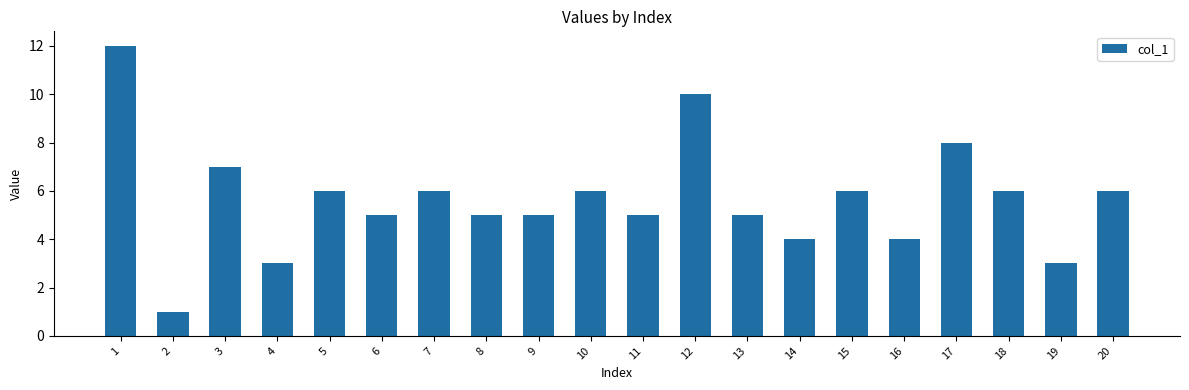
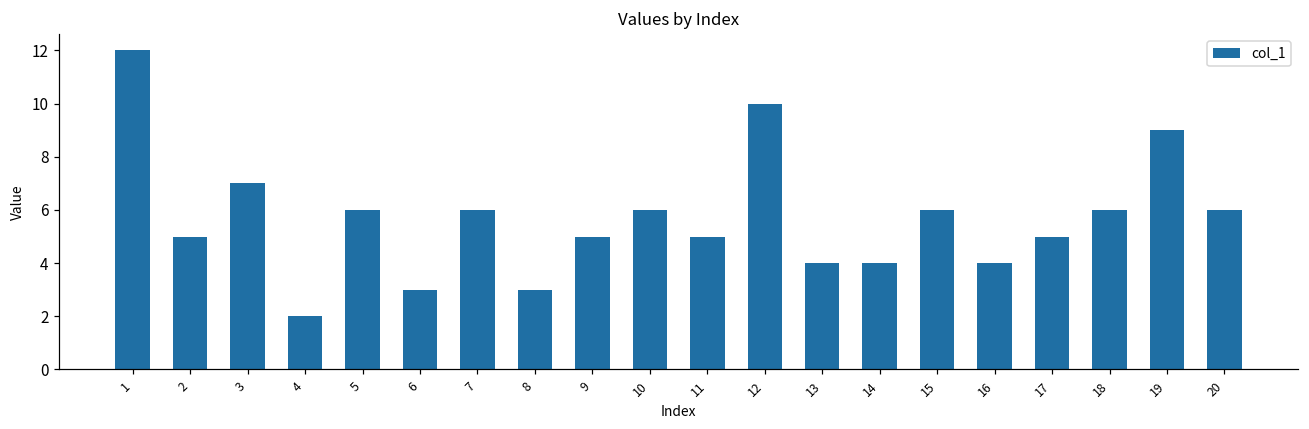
  {
    "1": 12,
-   "2": 1,
+   "2": 5,
    "3": 7,
-   "4": 3,
+   "4": 2,
    "5": 6,
-   "6": 5,
+   "6": 3,
    "7": 6,
-   "8": 5,
+   "8": 3,
    "9": 5,
    "10": 6,
    "11": 5,
    "12": 10,
-   "13": 5,
+   "13": 4,
    "14": 4,
    "15": 6,
    "16": 4,
-   "17": 8,
+   "17": 5,
    "18": 6,
-   "19": 3,
+   "19": 9,
    "20": 6
  }
